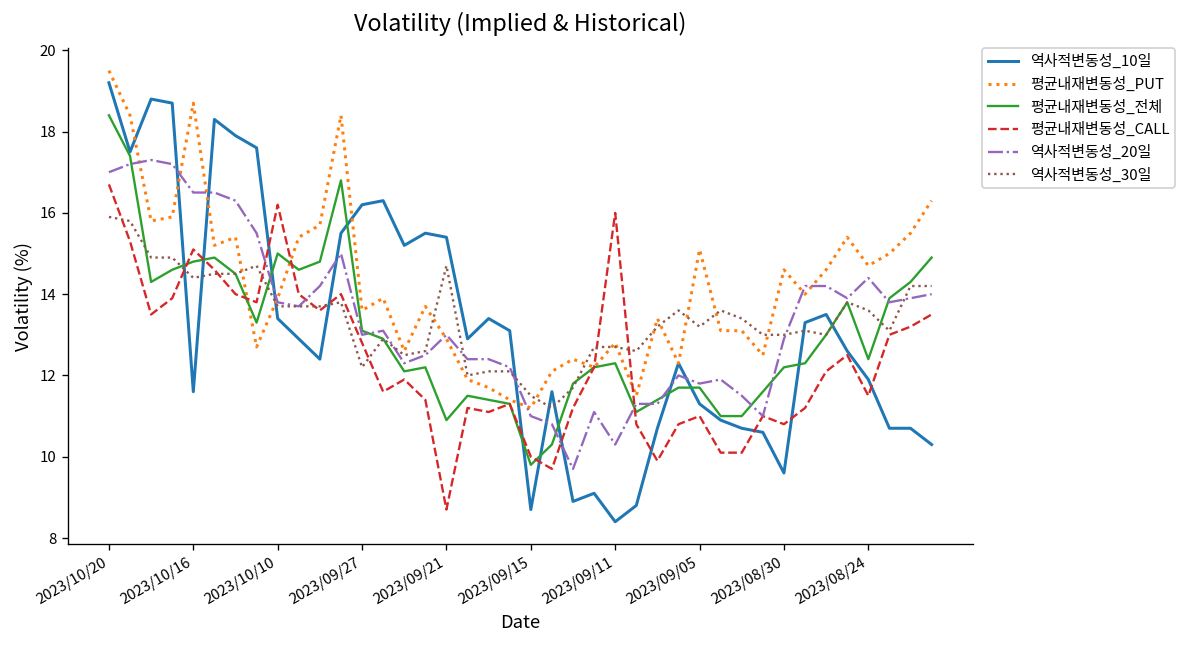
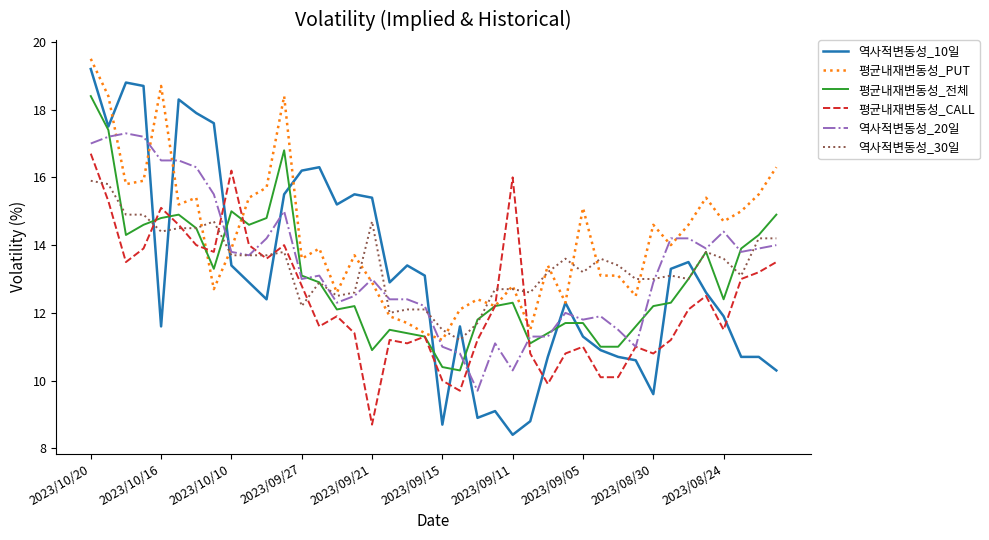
  {
    "역사적변동성_10일": {
      "2023/10/20": 19.2,
      "2023/10/16": 11.6,
      "2023/10/10": 13.4,
      "2023/09/27": 16.2,
      "2023/09/21": 15.4,
      "2023/09/15": 8.7,
      "2023/09/11": 8.4,
      "2023/09/05": 11.3,
      "2023/08/30": 9.6,
      "2023/08/24": 11.9
    },
    "평균내재변동성_PUT": {
      "2023/10/20": 19.5,
      "2023/10/16": 18.7,
      "2023/10/10": 13.9,
      "2023/09/27": 13.6,
      "2023/09/21": 12.9,
      "2023/09/15": 11.2,
      "2023/09/11": 12.8,
      "2023/09/05": 15.1,
      "2023/08/30": 14.6,
      "2023/08/24": 14.7
    },
    "평균내재변동성_전체": {
      "2023/10/20": 18.4,
      "2023/10/16": 14.8,
      "2023/10/10": 15.0,
      "2023/09/27": 13.1,
      "2023/09/21": 10.9,
-     "2023/09/15": 9.8,
+     "2023/09/15": 10.4,
      "2023/09/11": 12.3,
      "2023/09/05": 11.7,
      "2023/08/30": 12.2,
      "2023/08/24": 12.4
    },
    "평균내재변동성_CALL": {
      "2023/10/20": 16.7,
      "2023/10/16": 15.1,
      "2023/10/10": 16.2,
      "2023/09/27": 12.8,
      "2023/09/21": 8.7,
      "2023/09/15": 10.0,
      "2023/09/11": 16.0,
      "2023/09/05": 11.0,
      "2023/08/30": 10.8,
      "2023/08/24": 11.5
    },
    "역사적변동성_20일": {
      "2023/10/20": 17.0,
      "2023/10/16": 16.5,
      "2023/10/10": 13.8,
      "2023/09/27": 13.0,
      "2023/09/21": 13.0,
      "2023/09/15": 11.0,
      "2023/09/11": 10.3,
      "2023/09/05": 11.8,
      "2023/08/30": 12.9,
      "2023/08/24": 14.4
    },
    "역사적변동성_30일": {
      "2023/10/20": 15.9,
      "2023/10/16": 14.4,
      "2023/10/10": 13.7,
      "2023/09/27": 12.2,
      "2023/09/21": 14.7,
      "2023/09/15": 11.5,
      "2023/09/11": 12.7,
      "2023/09/05": 13.2,
      "2023/08/30": 13.0,
      "2023/08/24": 13.6
    }
  }
